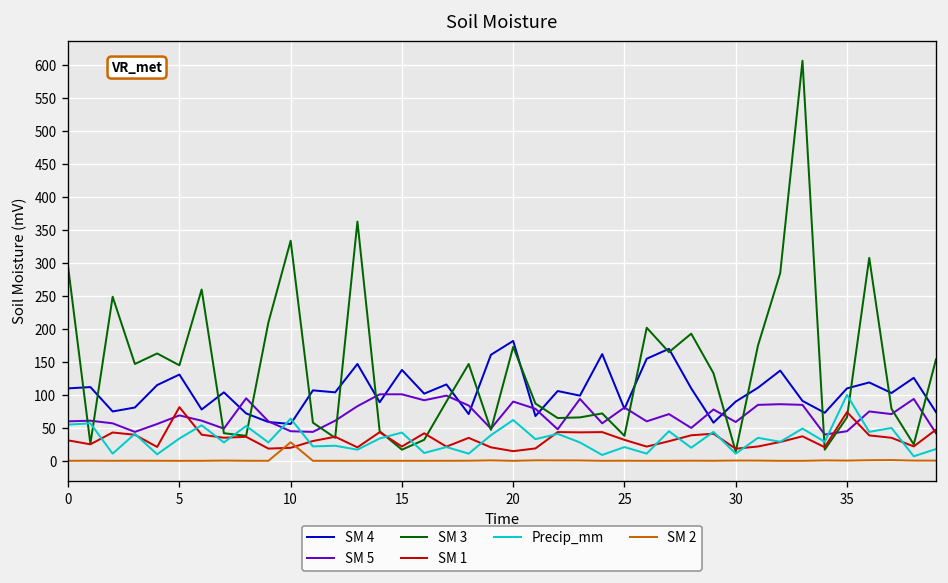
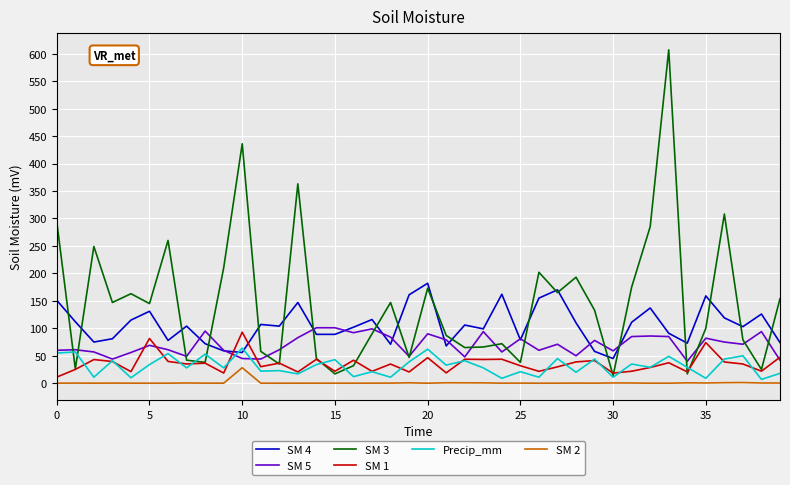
  {
    "SM 4": {
-     "0": 110,
+     "0": 150,
      "5": 130,
      "10": 60,
-     "15": 140,
+     "15": 90,
      "20": 180,
-     "30": 90,
-     "35": 110
+     "30": 50,
+     "35": 160
    },
    "SM 5": {
      "0": 60,
      "5": 70,
      "10": 50,
      "15": 100,
      "20": 90,
      "30": 60,
-     "35": 50
+     "35": 80
    },
    "SM 3": {
      "0": 290,
      "5": 150,
-     "10": 330,
+     "10": 440,
      "15": 20,
      "20": 170,
      "25": 40,
-     "35": 70
+     "35": 100
    },
    "SM 1": {
-     "0": 30,
+     "0": 10,
      "5": 80,
-     "10": 20,
+     "10": 90,
      "15": 20,
-     "20": 10,
+     "20": 50,
      "25": 30,
      "35": 70
    },
    "Precip_mm": {
      "0": 60,
      "5": 30,
      "10": 60,
      "15": 40,
      "20": 60,
      "25": 20,
-     "35": 100
+     "35": 10
    },
    "SM 2": {
      "0": 0,
      "5": 0,
      "10": 30,
      "15": 0,
      "20": 0,
      "25": 0,
      "30": 0,
      "35": 0
    }
  }
